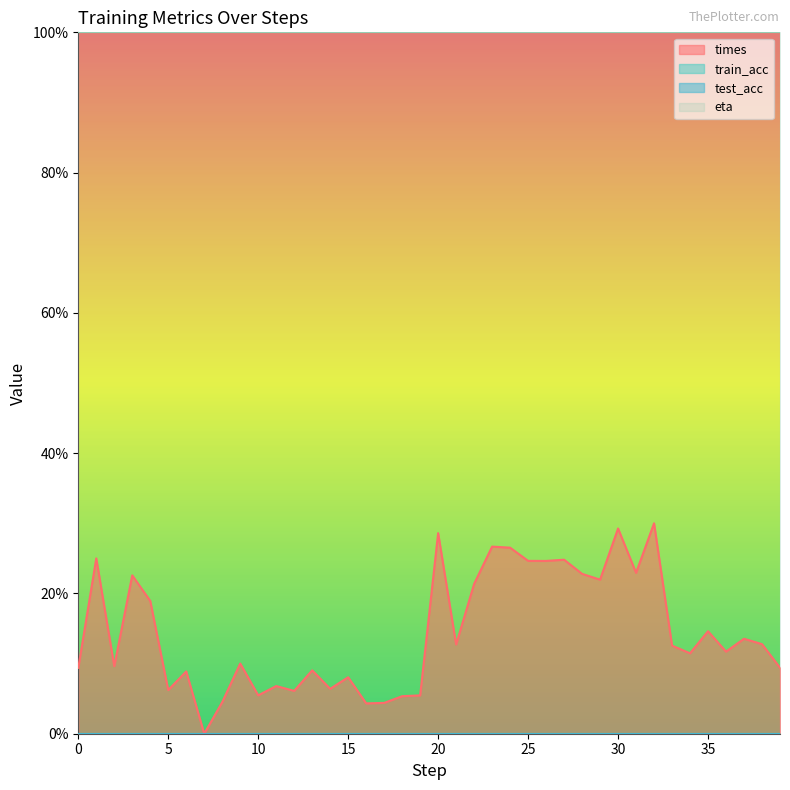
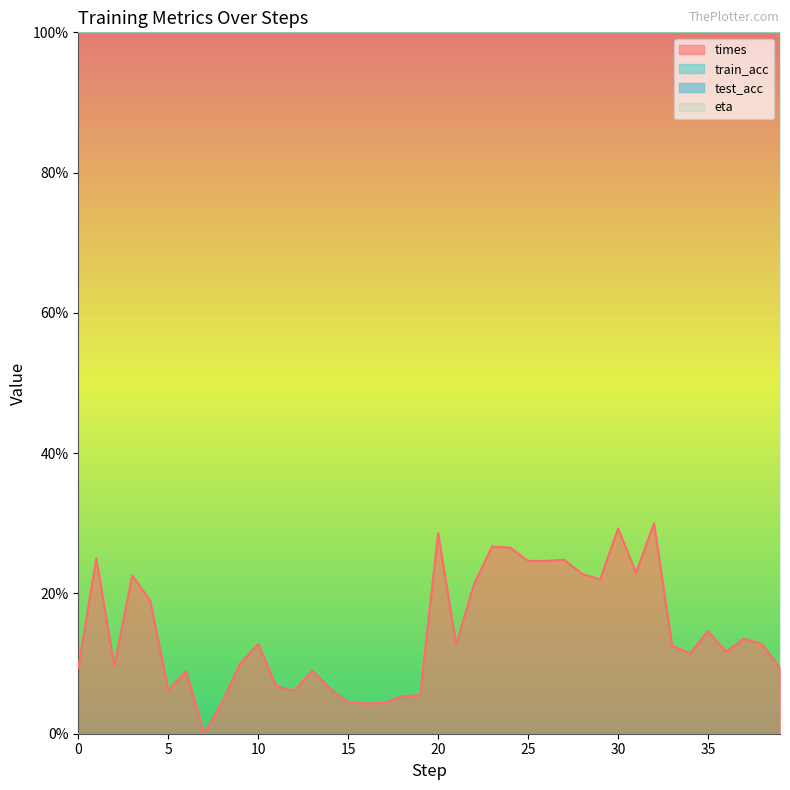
  {
    "times": {
      "0": "9%",
      "5": "6%",
-     "10": "5%",
-     "15": "8%",
+     "10": "13%",
+     "15": "4%",
      "20": "29%",
      "25": "25%",
      "30": "29%",
      "35": "15%"
    },
    "test_acc": {
      "0": "0%",
      "5": "0%",
      "10": "0%",
      "15": "0%",
      "20": "0%",
      "25": "0%",
      "30": "0%",
      "35": "0%"
    },
    "eta": {
      "0": "100%",
      "5": "100%",
      "10": "100%",
      "15": "100%",
      "20": "100%",
      "25": "100%",
      "30": "100%",
      "35": "100%"
    }
  }
